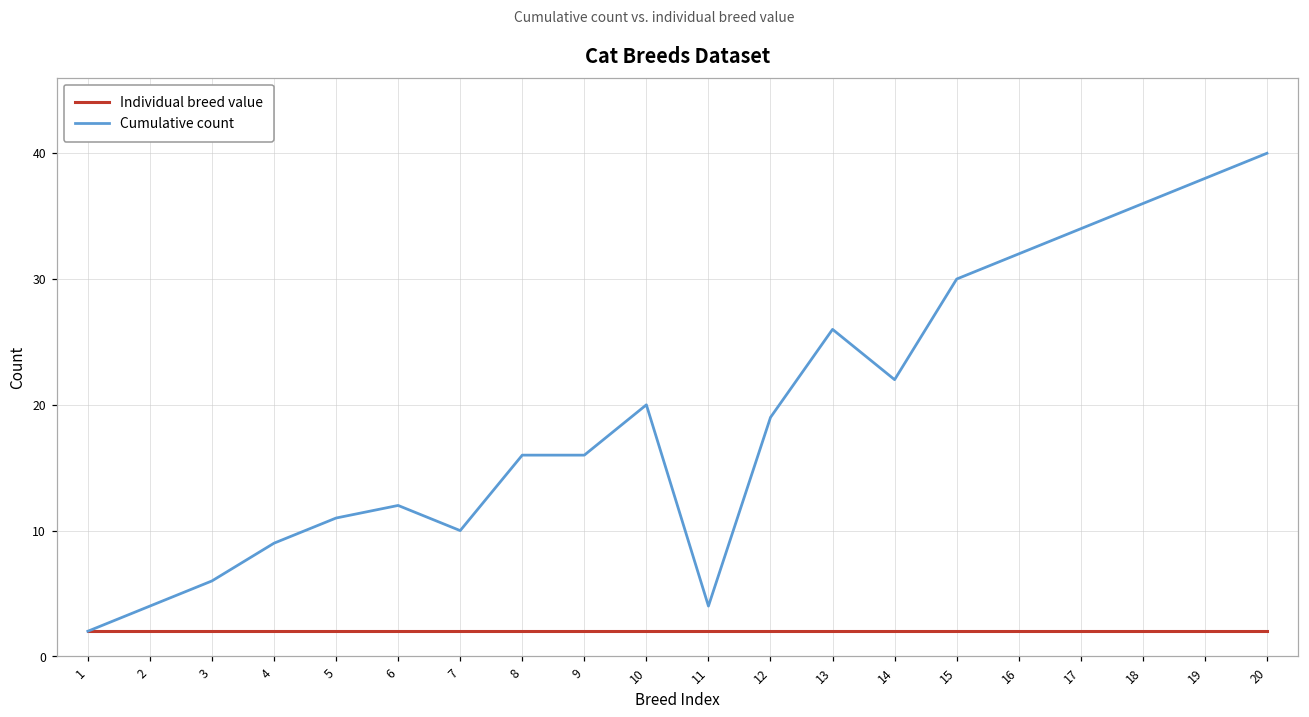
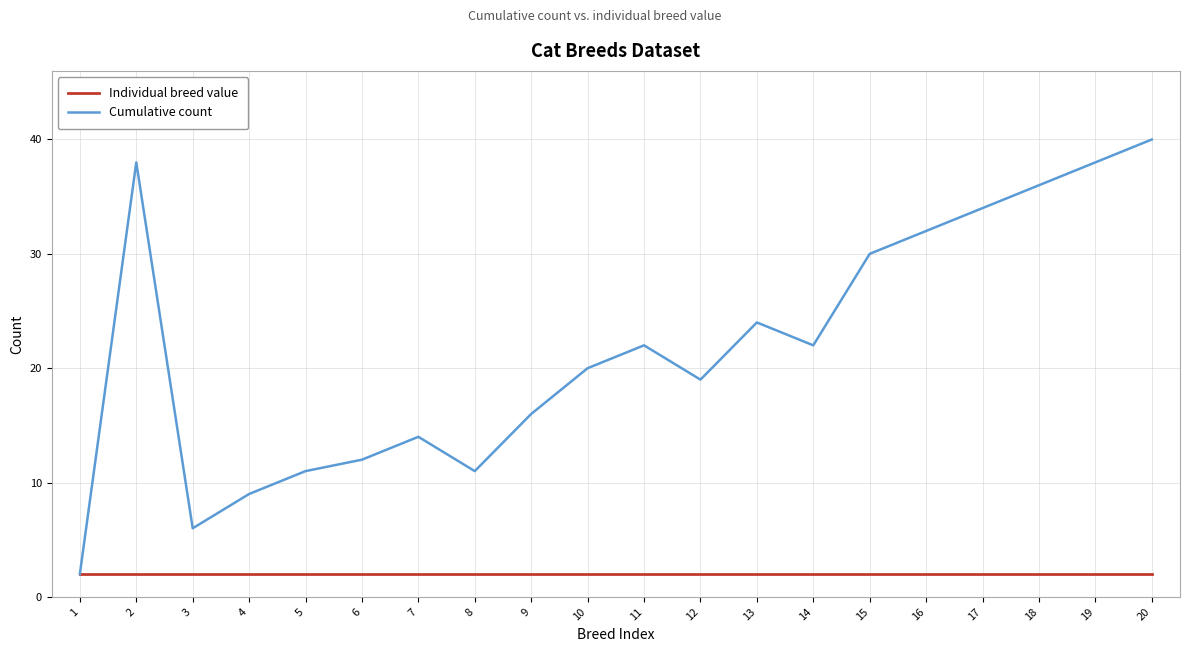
  {
    "Individual breed value": {
      "2": 2,
      "3": 2,
      "4": 2,
      "5": 2,
      "6": 2,
      "7": 2,
      "8": 2,
      "9": 2,
      "10": 2,
      "11": 2,
      "12": 2,
      "13": 2,
      "14": 2,
      "15": 2,
      "16": 2,
      "17": 2,
      "18": 2,
      "19": 2,
      "20": 2
    },
    "Cumulative count": {
-     "2": 4,
+     "2": 38,
      "3": 6,
      "4": 9,
      "5": 11,
      "6": 12,
-     "7": 10,
-     "8": 16,
+     "7": 14,
+     "8": 11,
      "9": 16,
      "10": 20,
-     "11": 4,
+     "11": 22,
      "12": 19,
-     "13": 26,
+     "13": 24,
      "14": 22,
      "15": 30,
      "16": 32,
      "17": 34,
      "18": 36,
      "19": 38,
      "20": 40
    }
  }
